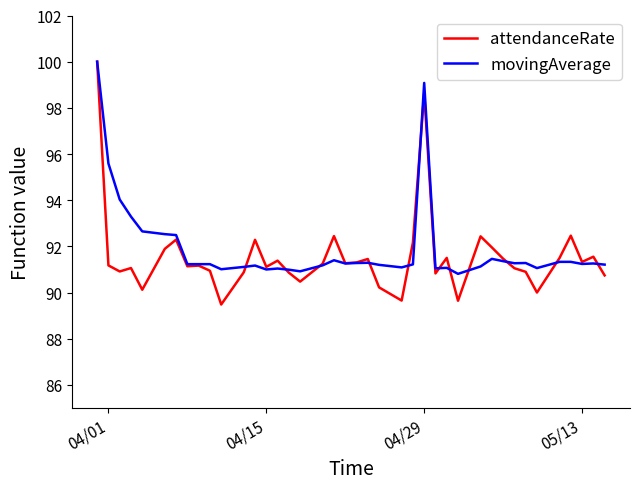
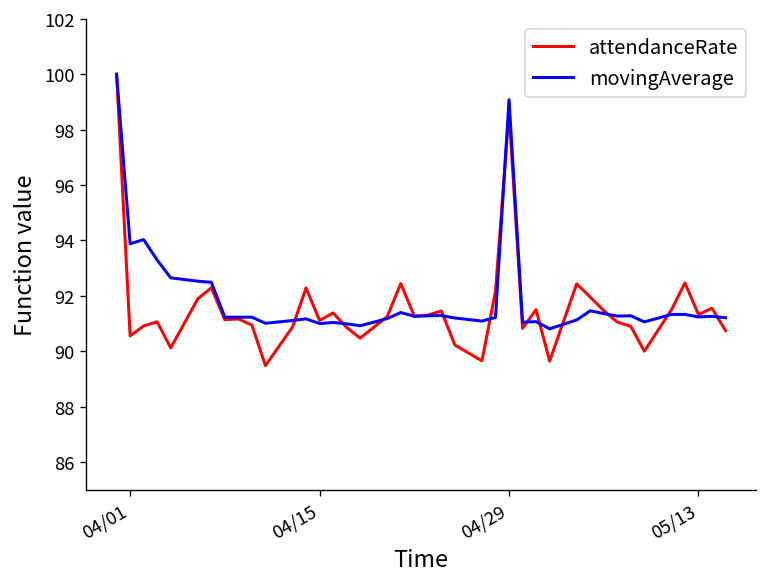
  {
    "attendanceRate": {
-     "04/01": 91.2,
+     "04/01": 90.6,
      "04/15": 91.1,
      "04/29": 98.7
    },
    "movingAverage": {
-     "04/01": 95.6,
+     "04/01": 93.9,
      "04/15": 91.0,
      "04/29": 99.1
    }
  }
